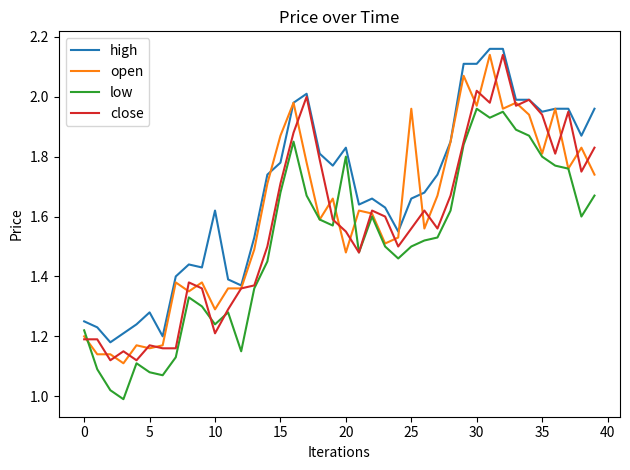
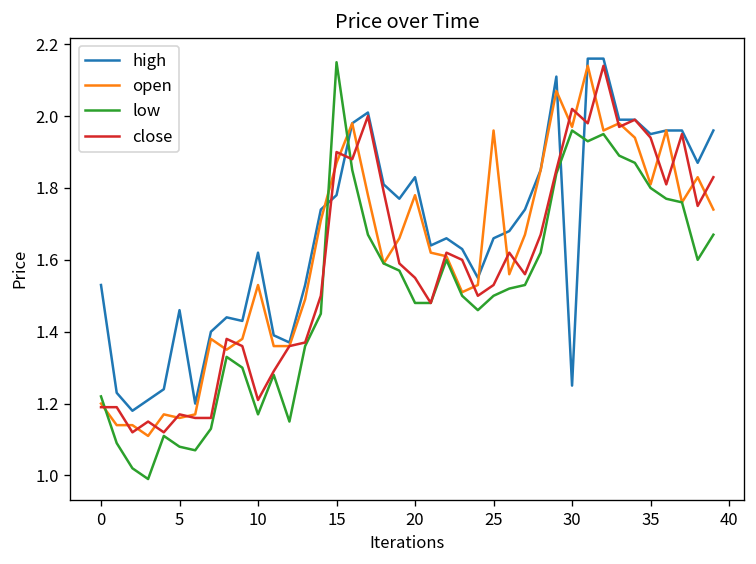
  {
    "high": {
-     "0": 1.25,
-     "5": 1.28,
+     "0": 1.53,
+     "5": 1.46,
      "10": 1.62,
      "15": 1.78,
      "20": 1.83,
      "25": 1.66,
-     "30": 2.11,
+     "30": 1.25,
      "35": 1.95
    },
    "open": {
      "0": 1.20,
      "5": 1.16,
-     "10": 1.29,
+     "10": 1.53,
      "15": 1.87,
-     "20": 1.48,
+     "20": 1.78,
      "25": 1.96,
      "30": 1.97,
      "35": 1.81
    },
    "low": {
      "0": 1.22,
      "5": 1.08,
-     "10": 1.24,
-     "15": 1.68,
-     "20": 1.80,
+     "10": 1.17,
+     "15": 2.15,
+     "20": 1.48,
      "25": 1.50,
      "30": 1.96,
      "35": 1.80
    },
    "close": {
      "0": 1.19,
      "5": 1.17,
      "10": 1.21,
-     "15": 1.71,
+     "15": 1.90,
      "20": 1.55,
-     "25": 1.56,
+     "25": 1.53,
      "30": 2.02,
      "35": 1.94
    }
  }
